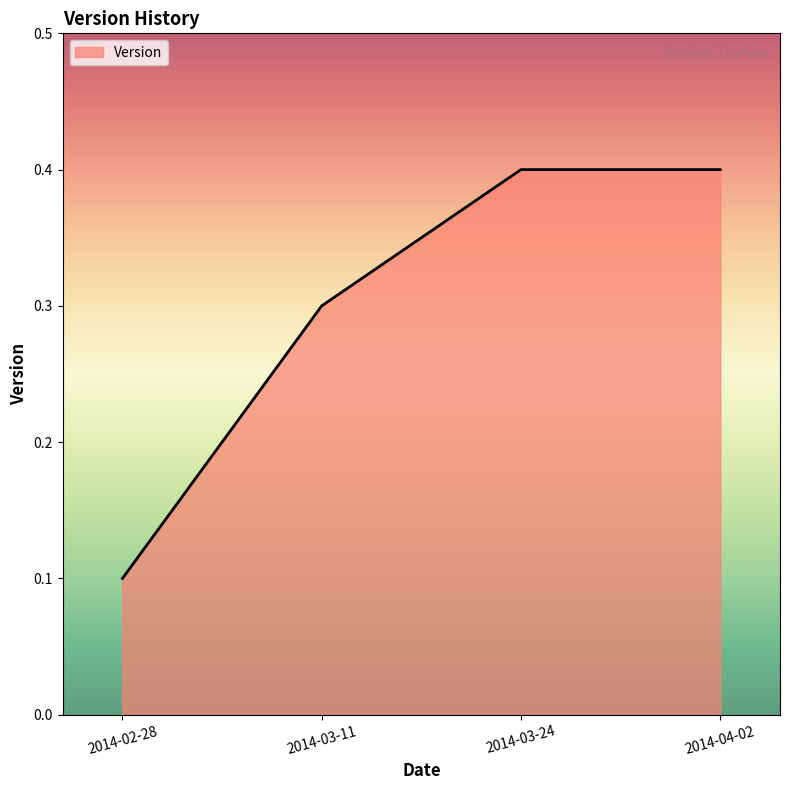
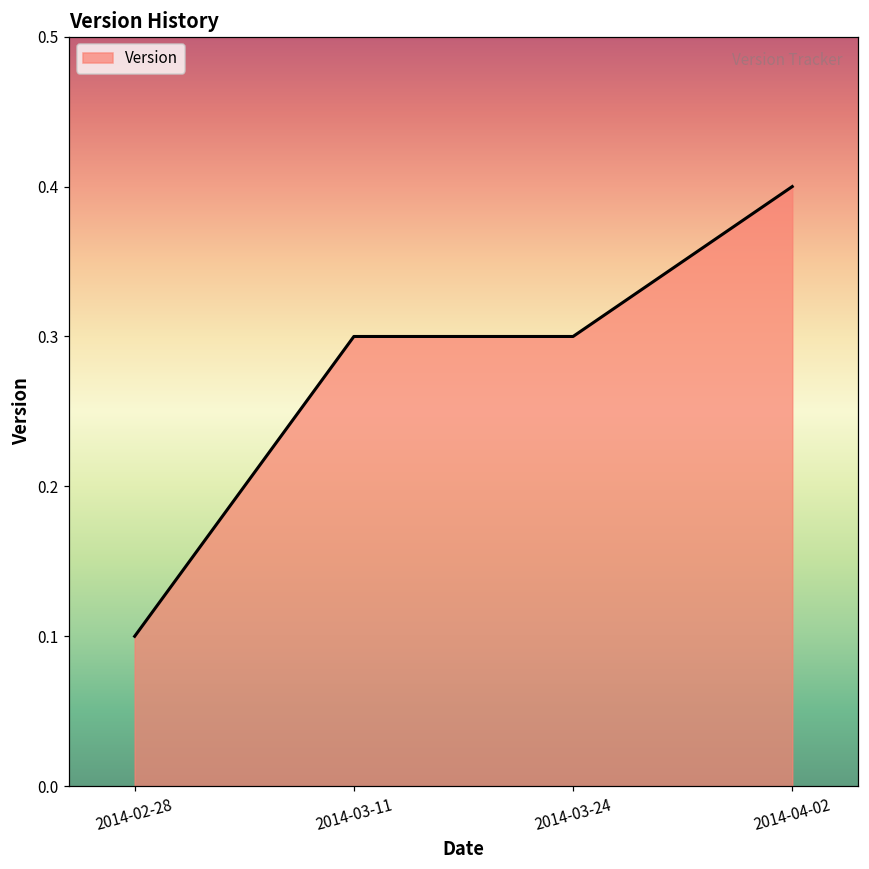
  {
    "2014-02-28": 0.1,
    "2014-03-11": 0.3,
-   "2014-03-24": 0.4,
+   "2014-03-24": 0.3,
    "2014-04-02": 0.4
  }
